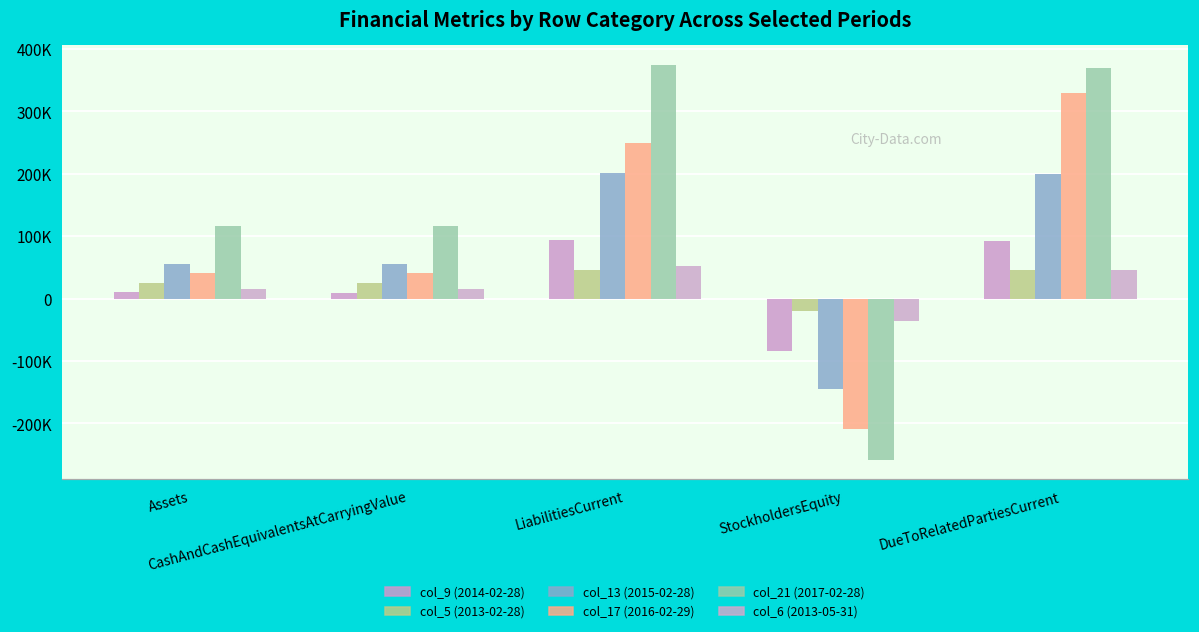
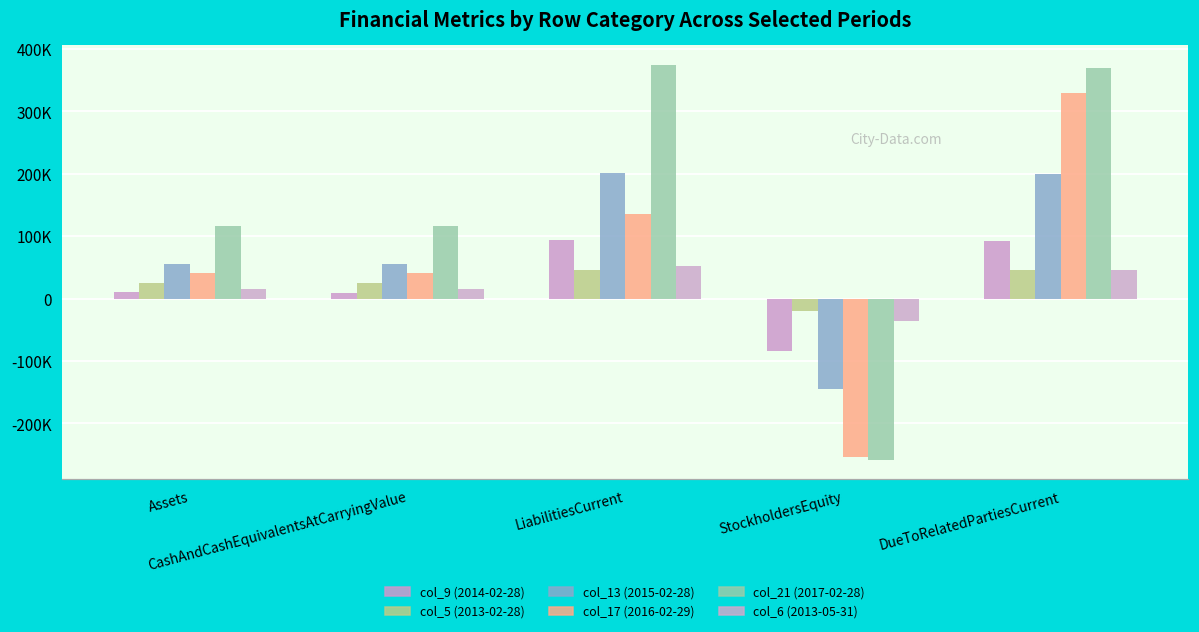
  {
    "col_17 (2016-02-29)": {
      "Assets": 40000,
      "CashAndCashEquivalentsAtCarryingValue": 40000,
-     "LiabilitiesCurrent": 250000,
-     "StockholdersEquity": -210000,
+     "LiabilitiesCurrent": 130000,
+     "StockholdersEquity": -250000,
      "DueToRelatedPartiesCurrent": 330000
    }
  }
